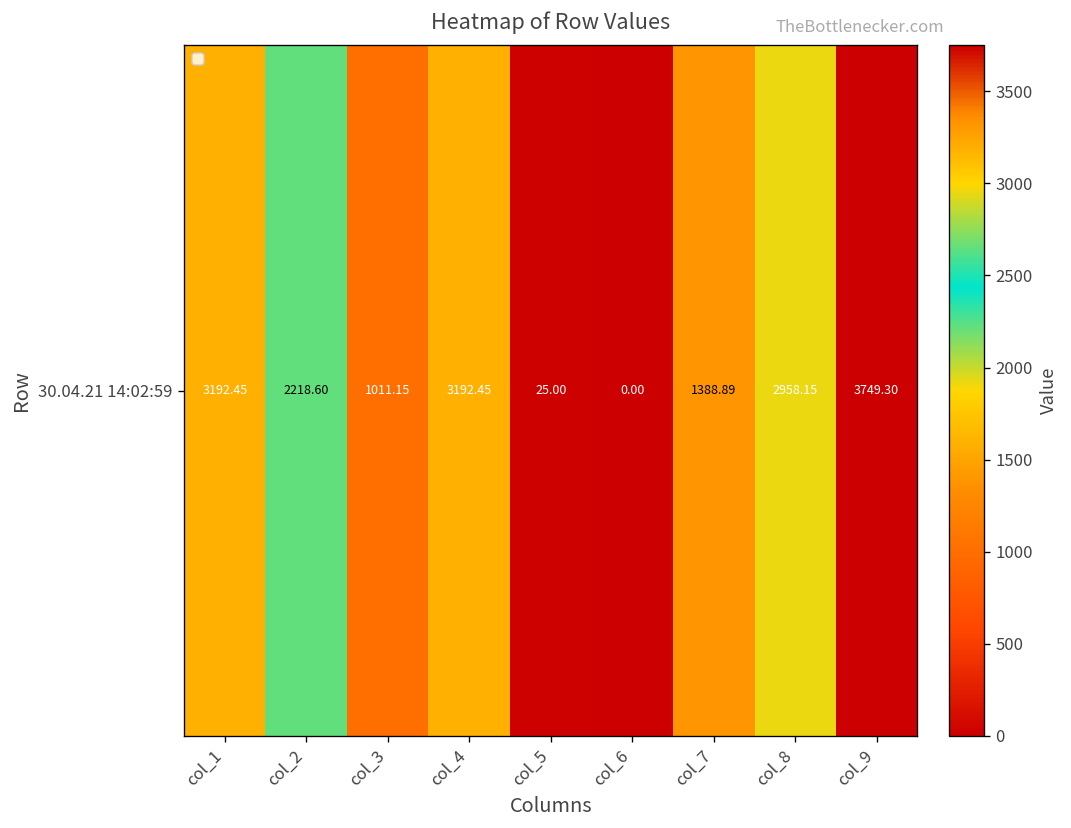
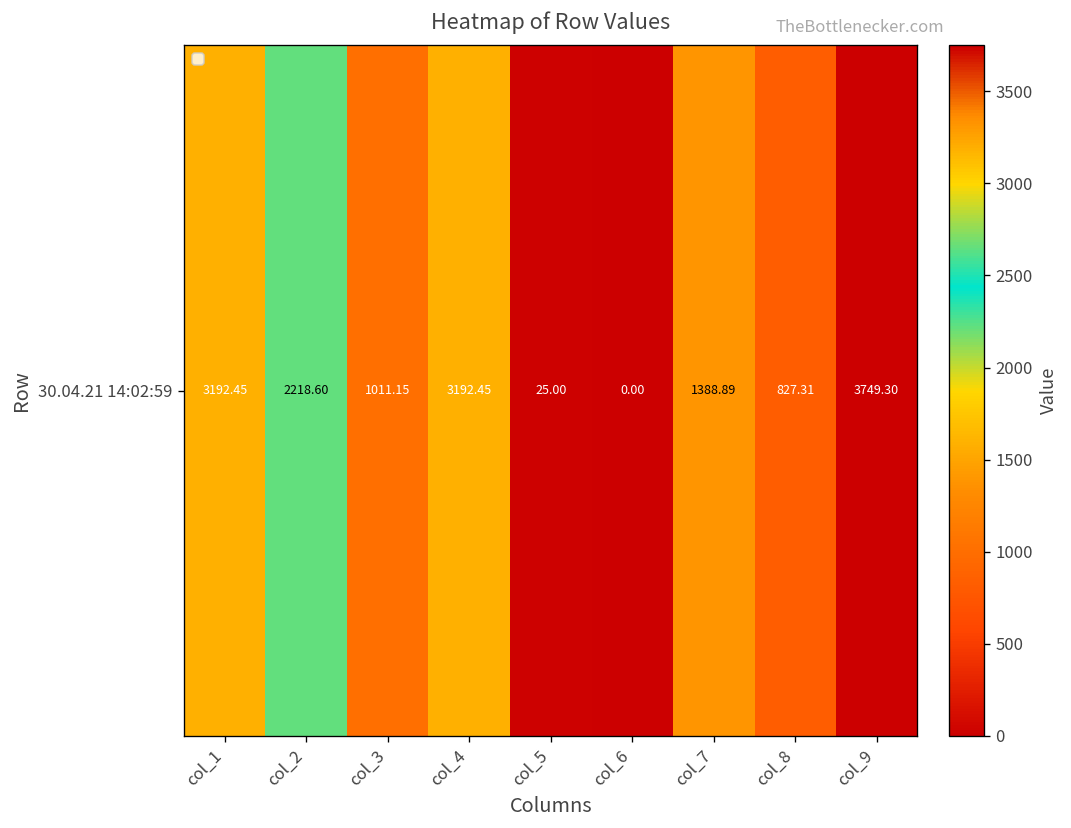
  {
    "30.04.21 14:02:59": {
      "col_1": 3192.45,
      "col_2": 2218.60,
      "col_3": 1011.15,
      "col_4": 3192.45,
      "col_5": 25.00,
      "col_6": 0.00,
      "col_7": 1388.89,
-     "col_8": 2958.15,
+     "col_8": 827.31,
      "col_9": 3749.30
    }
  }
